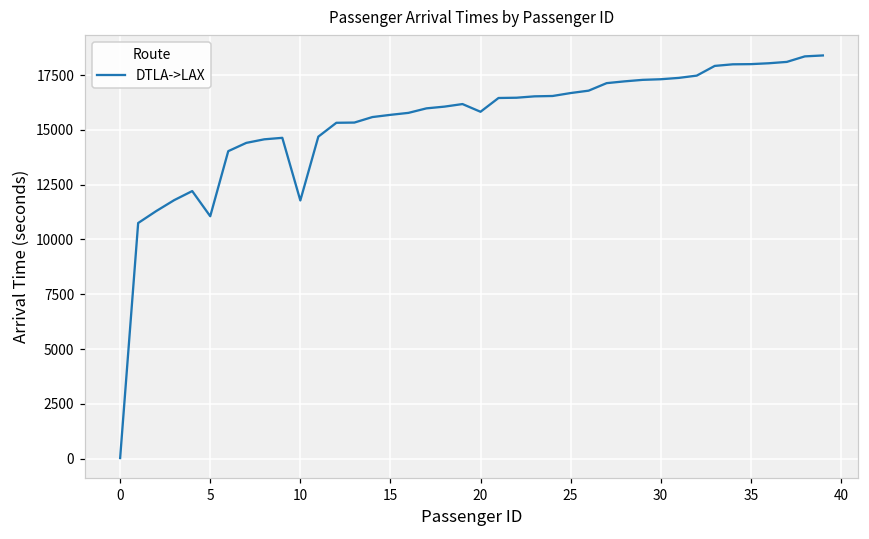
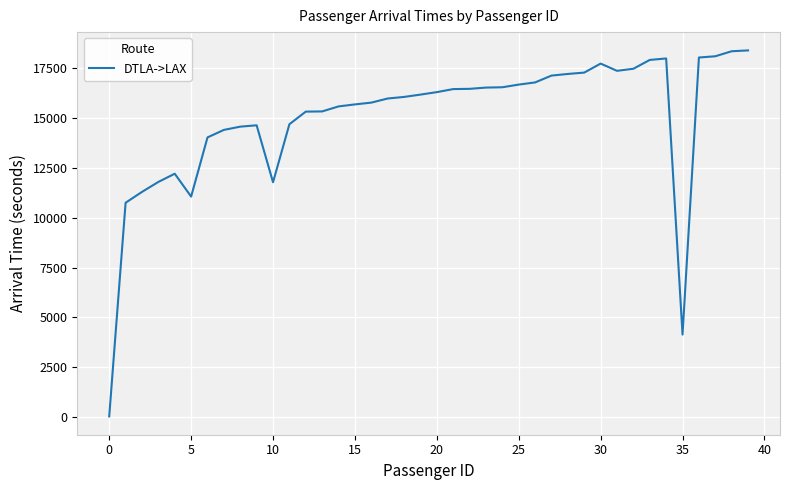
  {
    "0": 0,
    "5": 11100,
    "10": 11800,
    "15": 15700,
-   "20": 15800,
+   "20": 16300,
    "25": 16700,
-   "30": 17300,
-   "35": 18000
+   "30": 17700,
+   "35": 4100
  }
